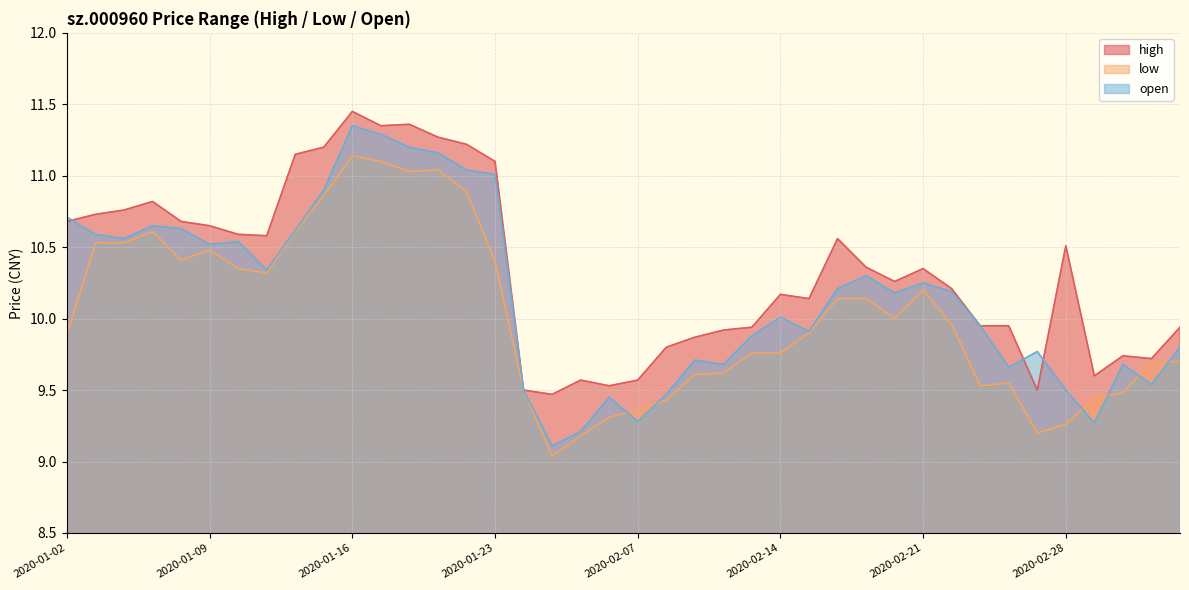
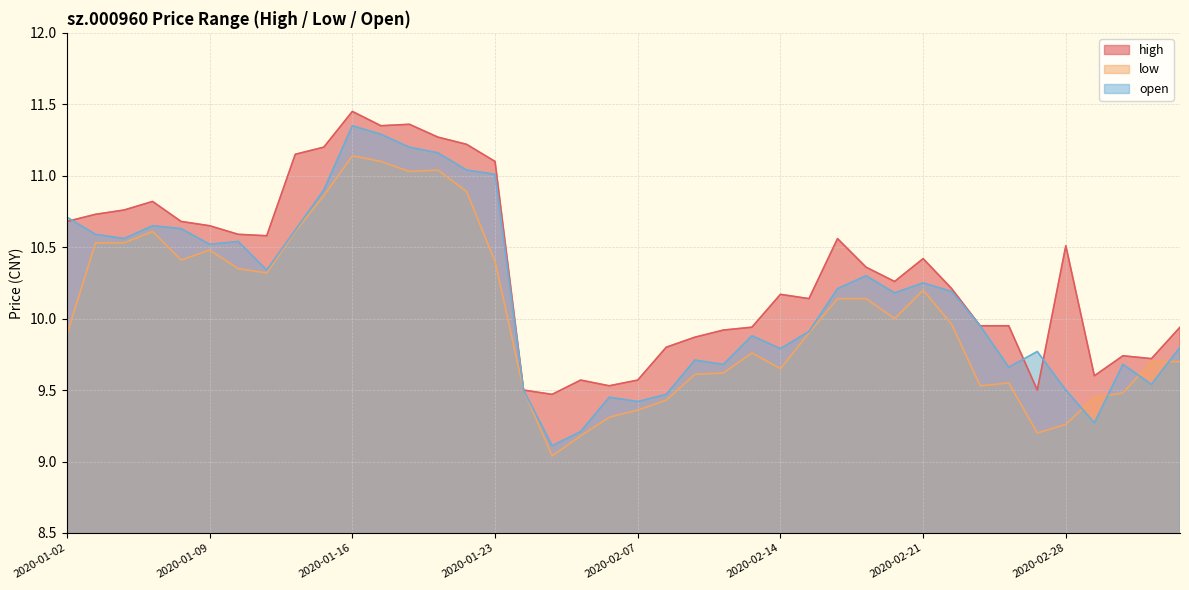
  {
    "high": {
      "2020-01-02": 10.68,
      "2020-01-09": 10.65,
      "2020-01-16": 11.45,
      "2020-01-23": 11.10,
      "2020-02-07": 9.57,
      "2020-02-14": 10.17,
-     "2020-02-21": 10.35,
+     "2020-02-21": 10.42,
      "2020-02-28": 10.51
    },
    "low": {
      "2020-01-02": 9.89,
      "2020-01-09": 10.48,
      "2020-01-16": 11.14,
      "2020-01-23": 10.40,
      "2020-02-07": 9.36,
-     "2020-02-14": 9.76,
+     "2020-02-14": 9.65,
      "2020-02-21": 10.20,
      "2020-02-28": 9.26
    },
    "open": {
      "2020-01-02": 10.71,
      "2020-01-09": 10.52,
      "2020-01-16": 11.35,
      "2020-01-23": 11.01,
-     "2020-02-07": 9.28,
-     "2020-02-14": 10.01,
+     "2020-02-07": 9.42,
+     "2020-02-14": 9.79,
      "2020-02-21": 10.25,
      "2020-02-28": 9.50
    }
  }
